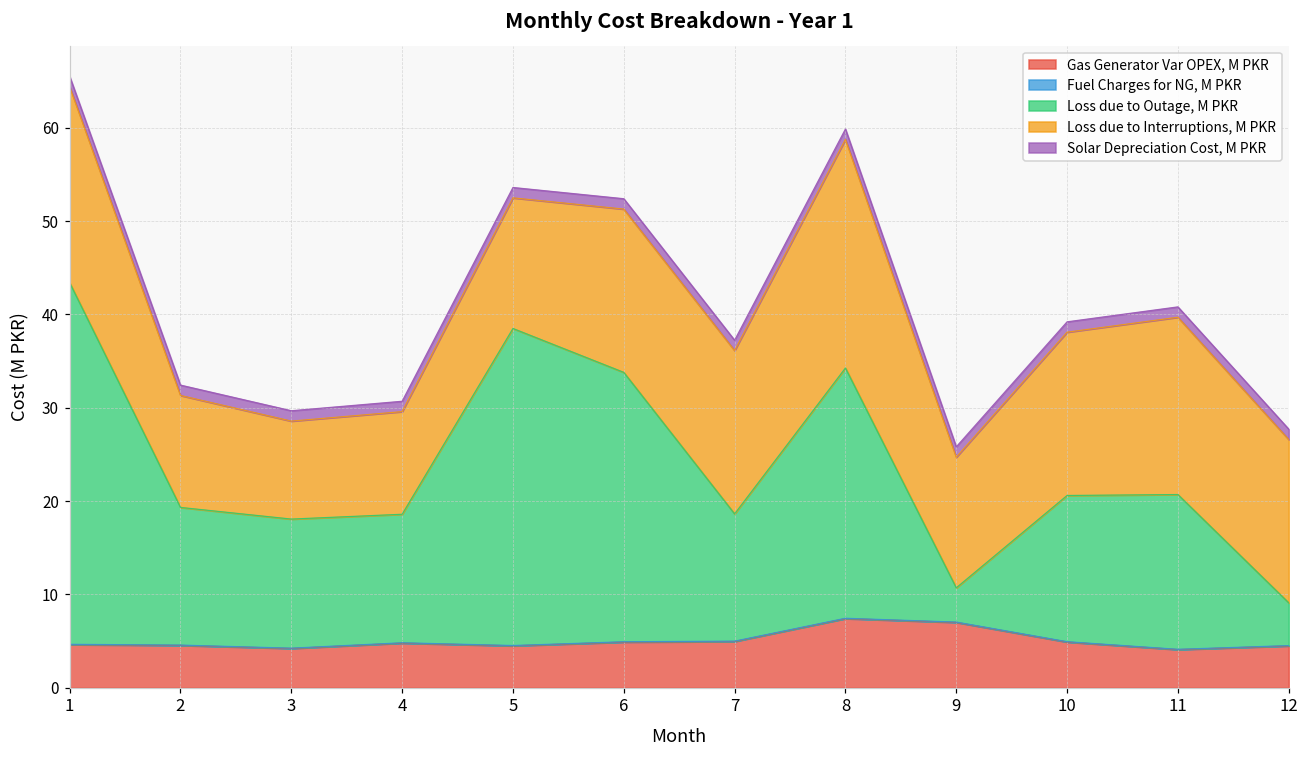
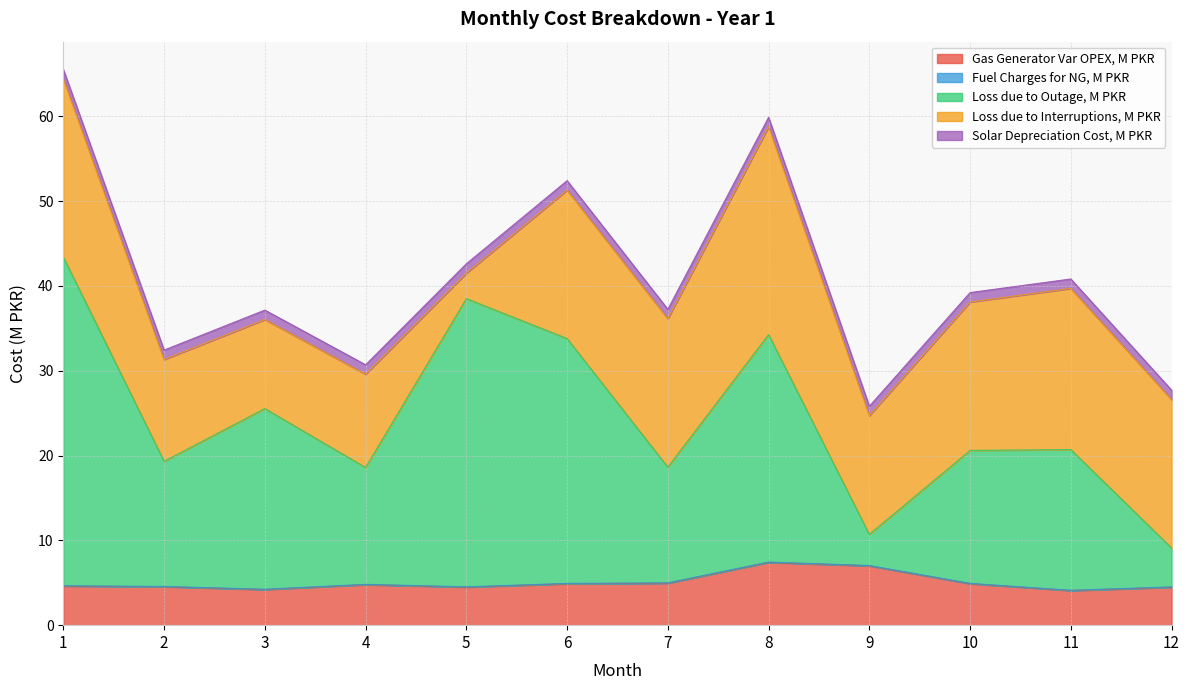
  {
    "Loss due to Outage, M PKR": {
      "1": 39,
      "2": 15,
-     "3": 14,
+     "3": 21,
      "4": 14,
      "5": 34,
      "6": 29,
      "7": 14,
      "8": 27,
      "9": 4,
      "10": 16,
      "11": 17,
      "12": 5
    },
    "Loss due to Interruptions, M PKR": {
      "1": 21,
      "2": 12,
      "3": 11,
      "4": 11,
-     "5": 14,
+     "5": 3,
      "6": 18,
      "7": 18,
      "8": 25,
      "9": 14,
      "10": 17,
      "11": 19,
      "12": 18
    },
    "Solar Depreciation Cost, M PKR": {
      "1": 1,
      "2": 1,
      "3": 1,
      "4": 1,
      "5": 1,
      "6": 1,
      "7": 1,
      "8": 1,
      "9": 1,
      "10": 1,
      "11": 1,
      "12": 1
    }
  }
